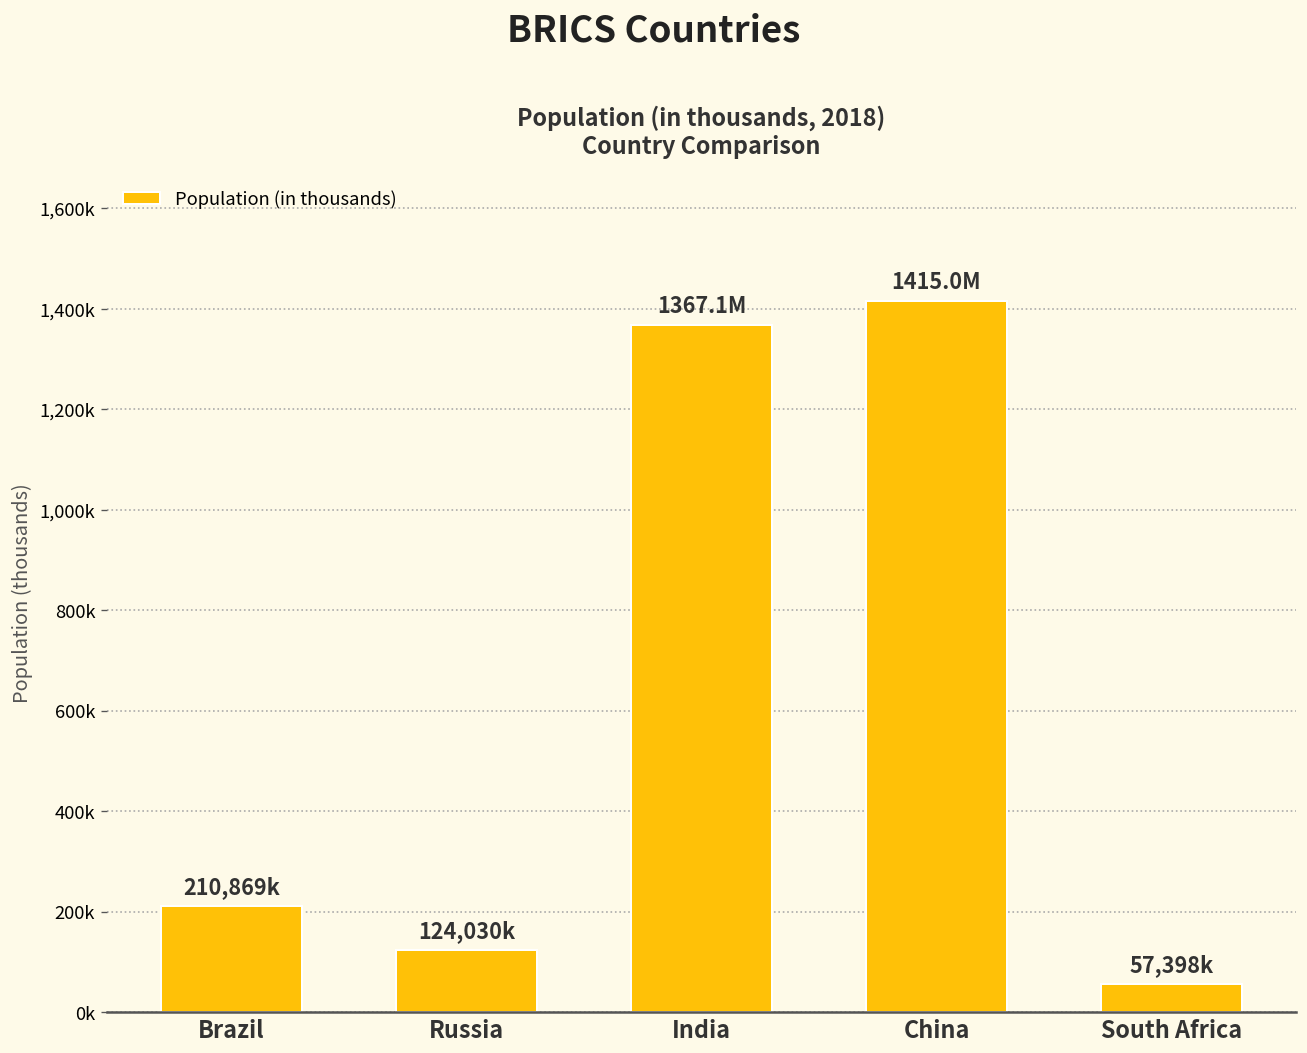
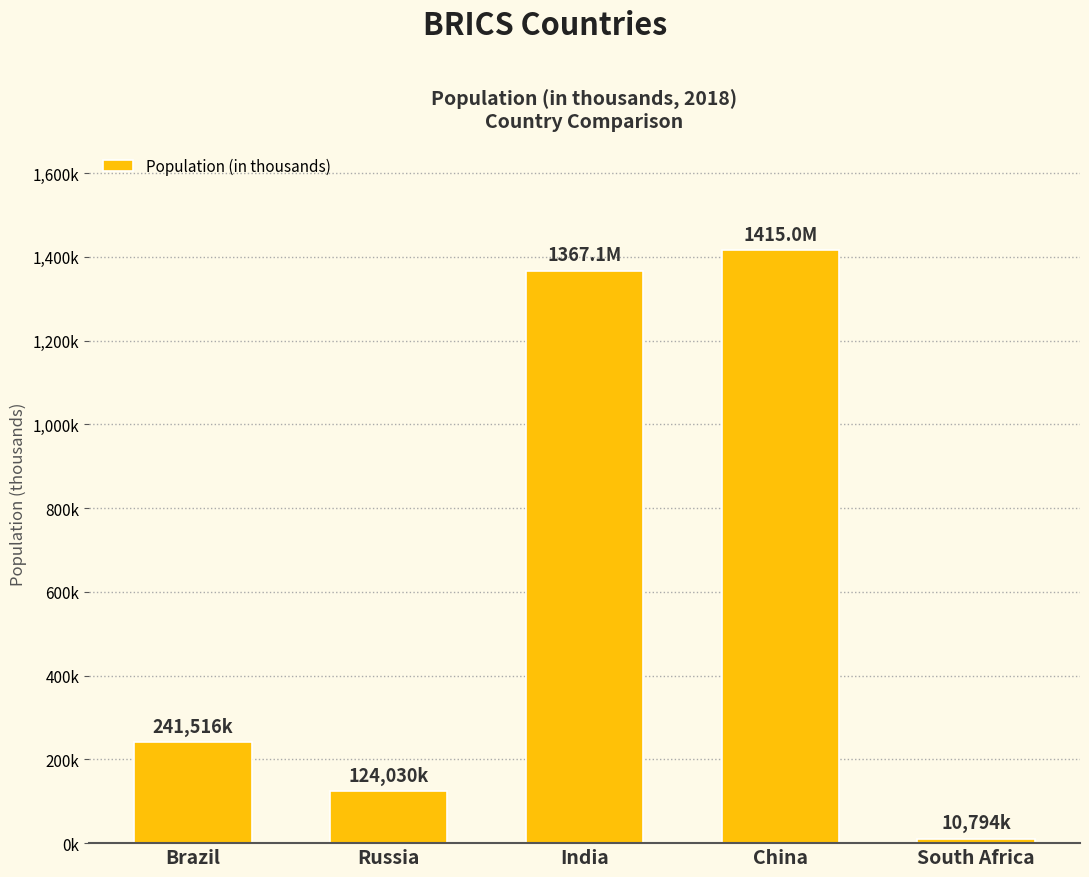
  {
-   "Brazil": "210,869k",
+   "Brazil": "241,516k",
    "Russia": "124,030k",
    "India": "1367.1M",
    "China": "1415.0M",
-   "South Africa": "57,398k"
+   "South Africa": "10,794k"
  }
